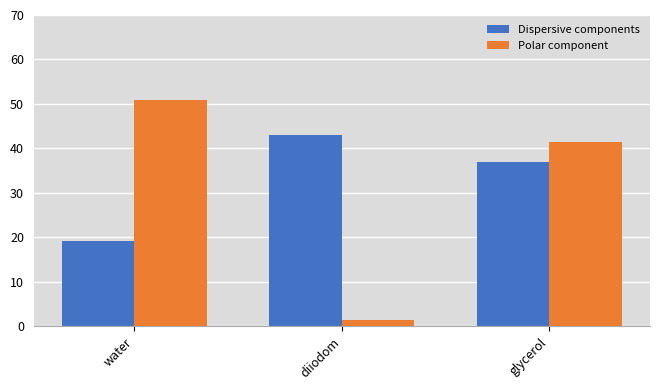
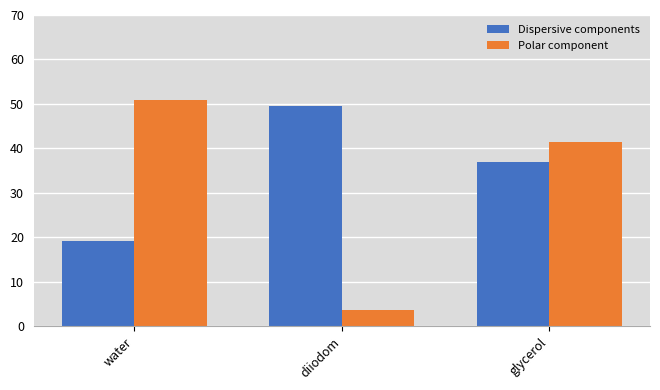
  {
    "Dispersive components": {
      "water": 19,
-     "diiodom": 43,
+     "diiodom": 50,
      "glycerol": 37
    },
    "Polar component": {
      "water": 51,
-     "diiodom": 2,
+     "diiodom": 4,
      "glycerol": 42
    }
  }
